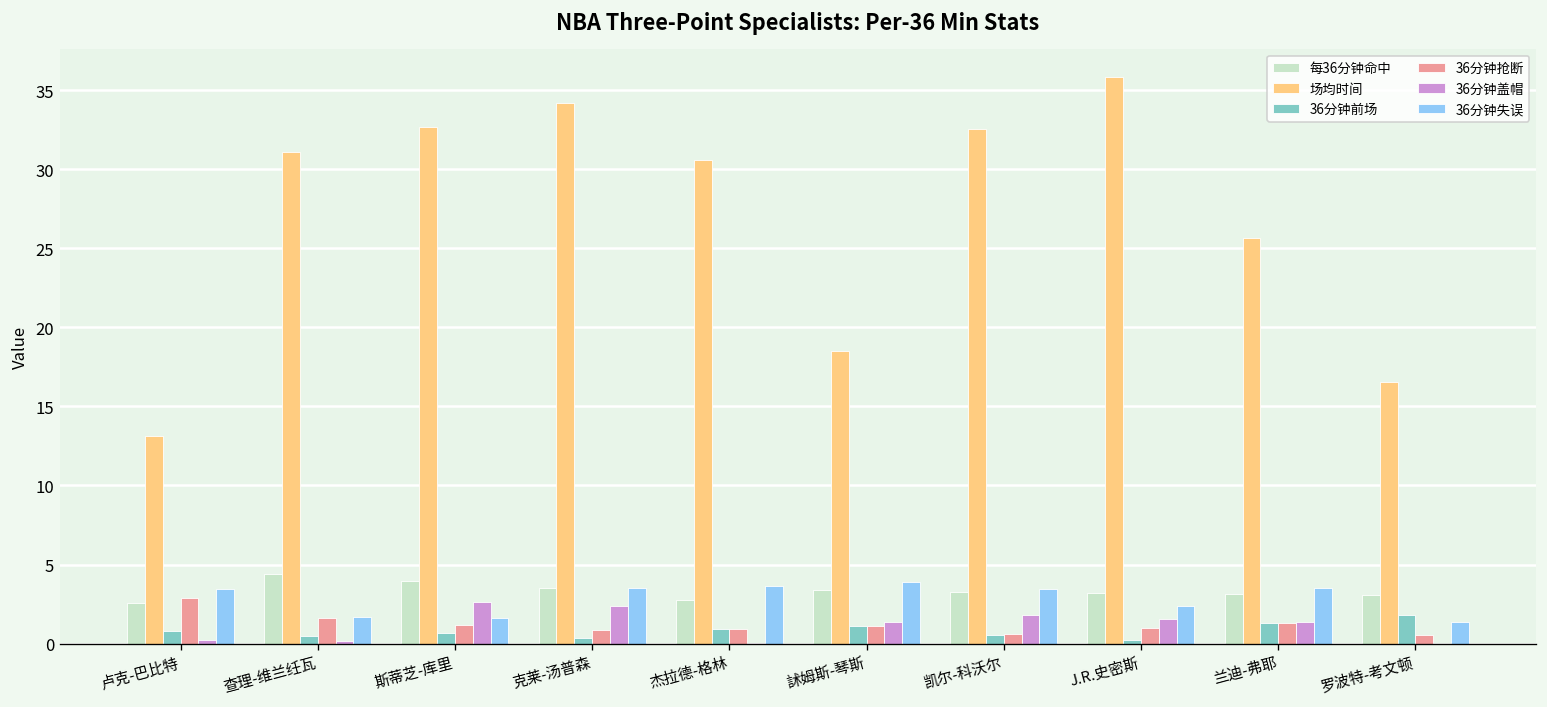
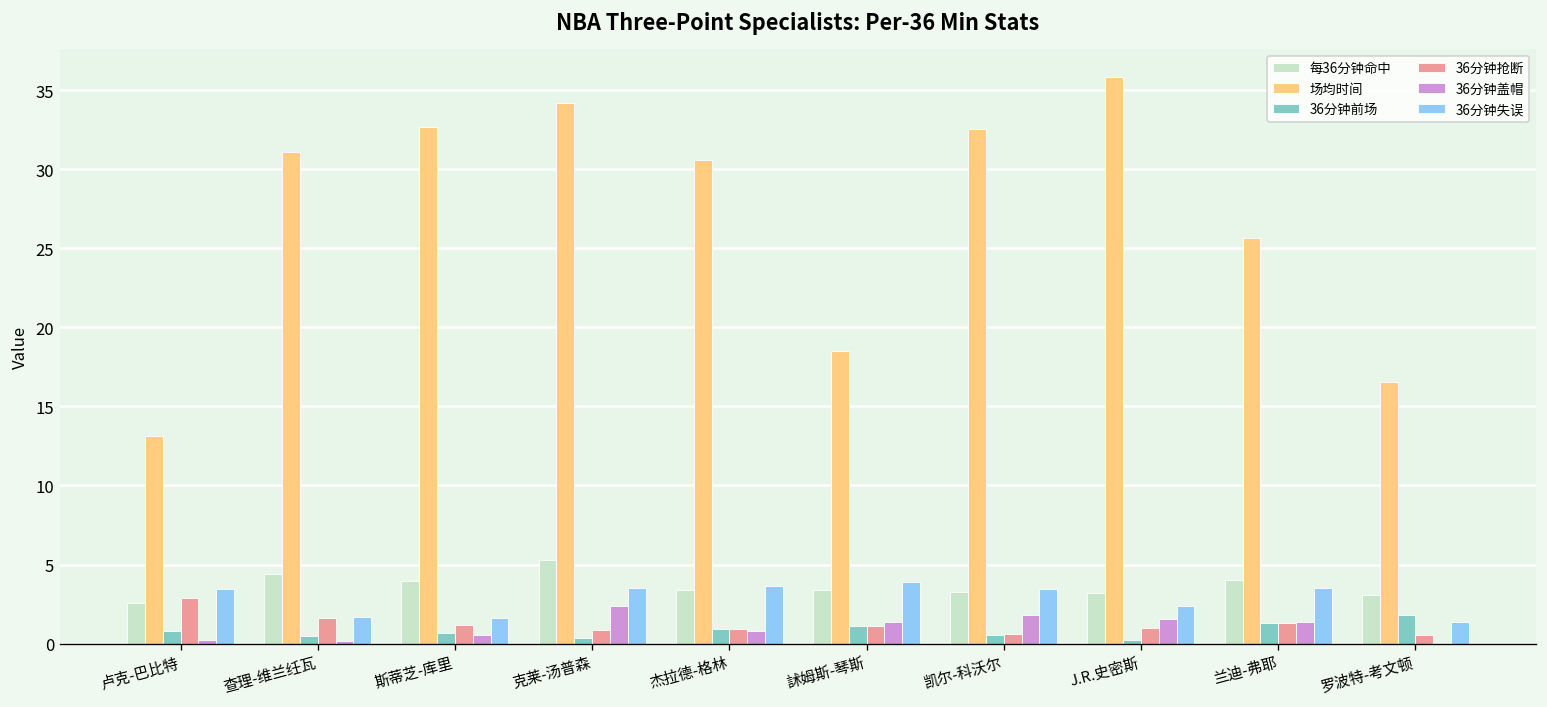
  {
    "每36分钟命中": {
      "卢克-巴比特": 2.6,
      "查理-维兰纴瓦": 4.4,
      "斯蒂芝-库里": 3.9,
-     "克莱-汤普森": 3.5,
-     "杰拉德-格林": 2.8,
+     "克莱-汤普森": 5.3,
+     "杰拉德-格林": 3.4,
      "訹姆斯-琴斯": 3.4,
      "凯尔-科沃尔": 3.3,
      "J.R.史密斯": 3.2,
-     "兰迪-弗耶": 3.1,
+     "兰迪-弗耶": 4.0,
      "罗波特-考文顿": 3.1
    },
    "36分钟盖帽": {
      "卢克-巴比特": 0.2,
-     "斯蒂芝-库里": 2.6,
+     "斯蒂芝-库里": 0.5,
      "克莱-汤普森": 2.4,
-     "杰拉德-格林": 0.0,
+     "杰拉德-格林": 0.8,
      "訹姆斯-琴斯": 1.4,
      "凯尔-科沃尔": 1.8,
      "J.R.史密斯": 1.6,
      "兰迪-弗耶": 1.4,
      "罗波特-考文顿": 0.0
    }
  }
